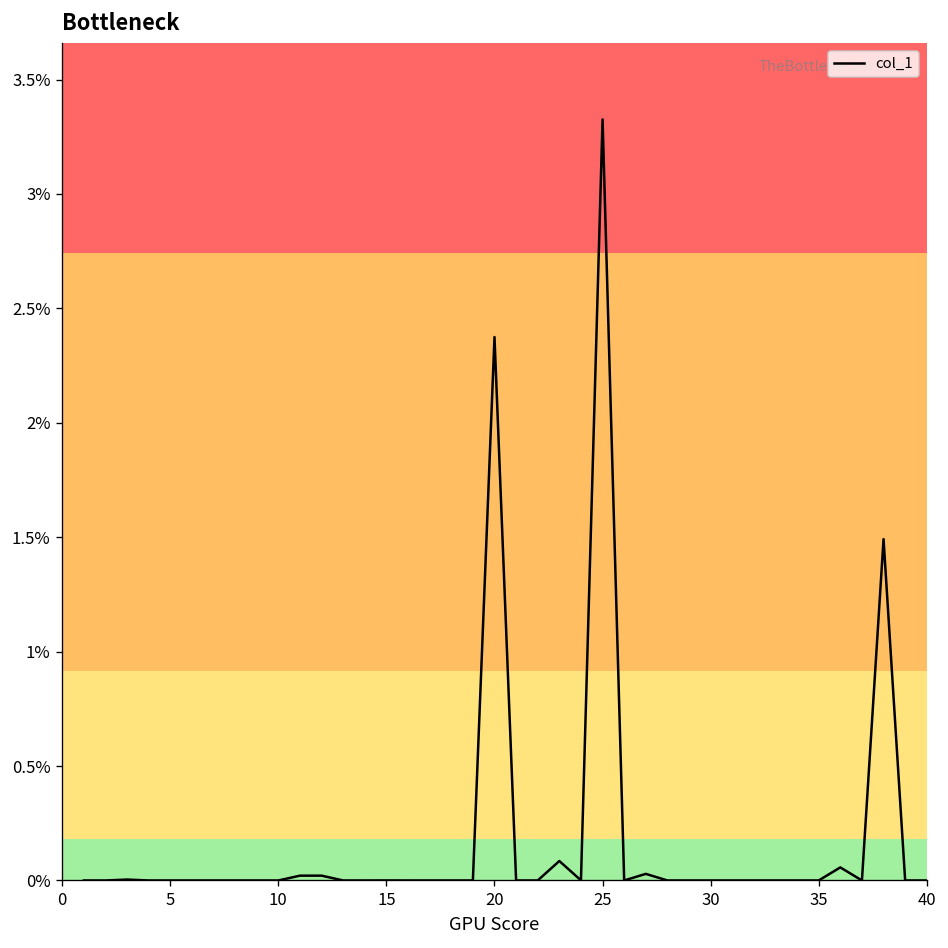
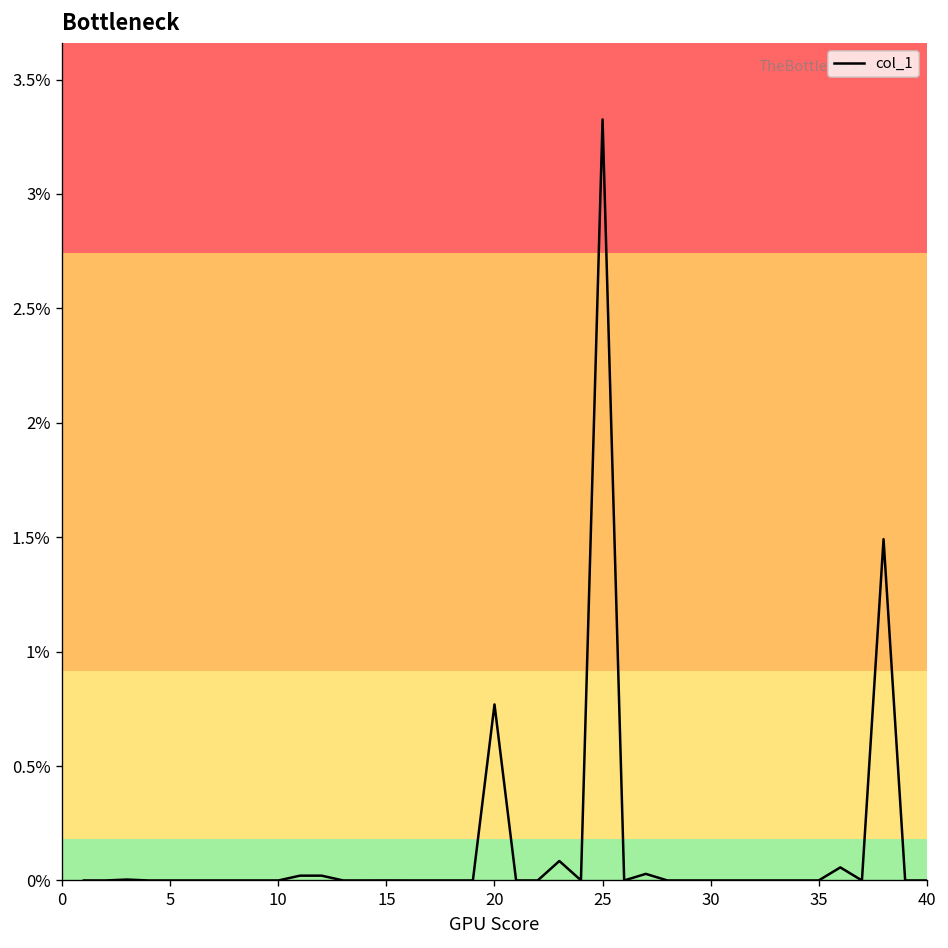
  {
    "5": "0.00%",
    "10": "0.00%",
    "15": "0.00%",
-   "20": "2.37%",
+   "20": "0.77%",
    "25": "3.33%",
    "30": "0.00%",
    "35": "0.00%",
    "40": "0.00%"
  }
